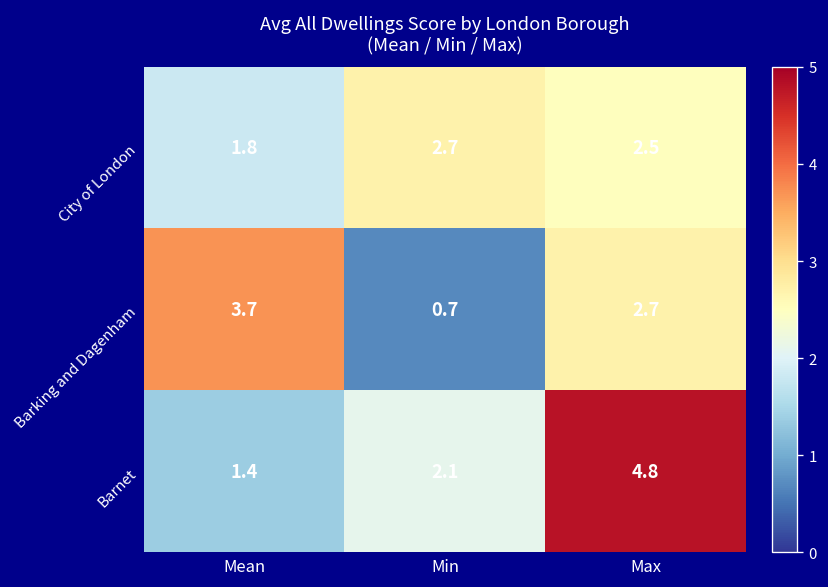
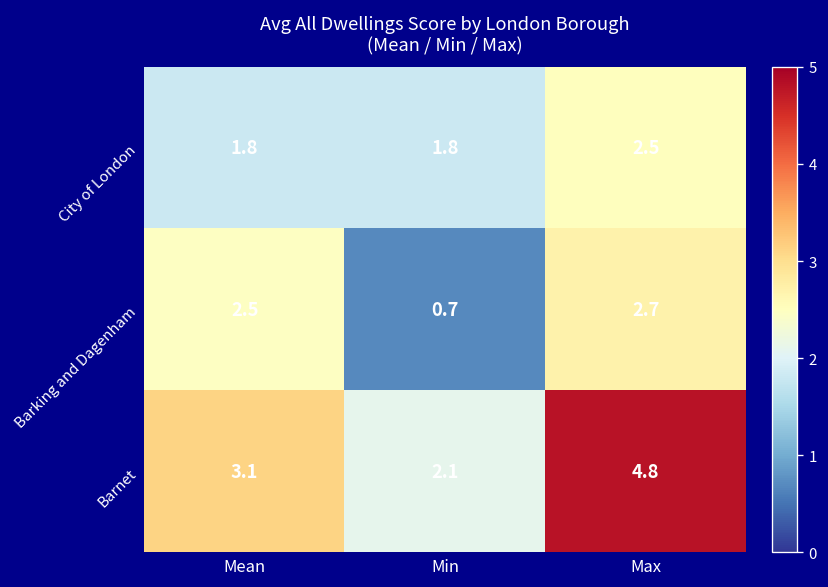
  {
    "City of London": {
      "Mean": 1.8,
-     "Min": 2.7,
+     "Min": 1.8,
      "Max": 2.5
    },
    "Barking and Dagenham": {
-     "Mean": 3.7,
+     "Mean": 2.5,
      "Min": 0.7,
      "Max": 2.7
    },
    "Barnet": {
-     "Mean": 1.4,
+     "Mean": 3.1,
      "Max": 4.8
    }
  }
